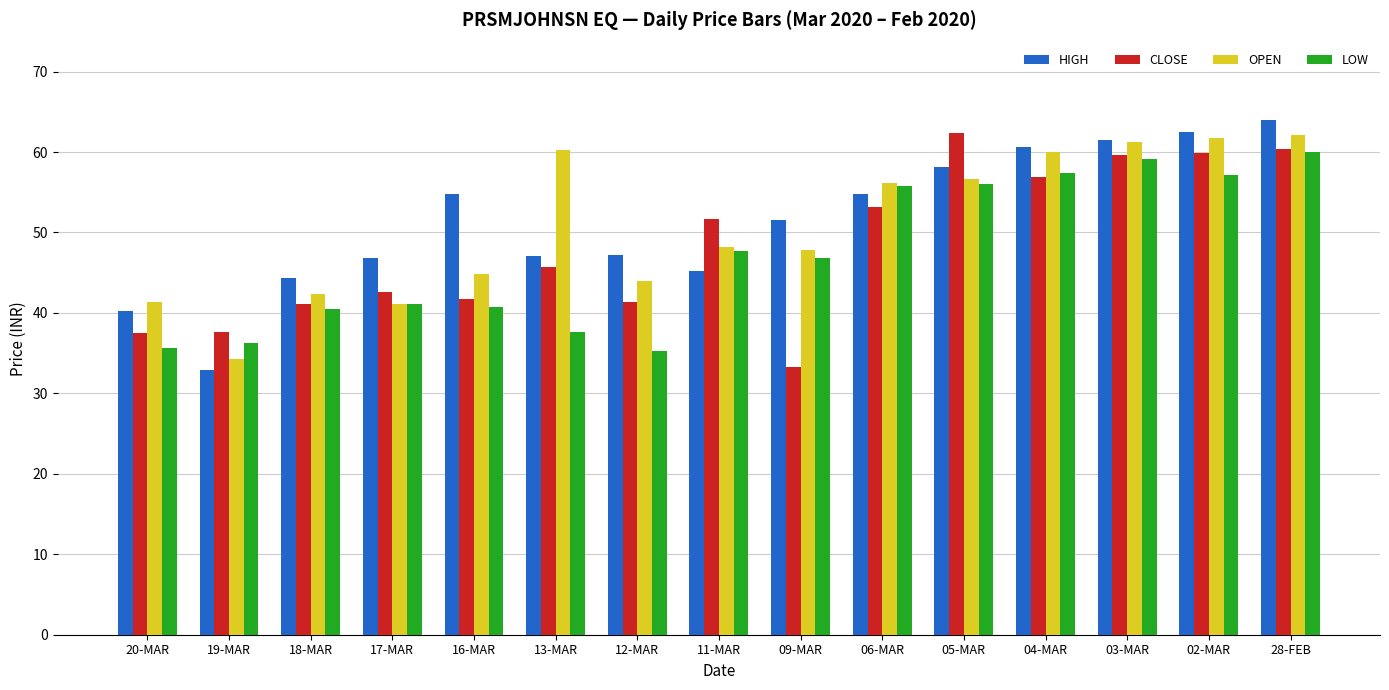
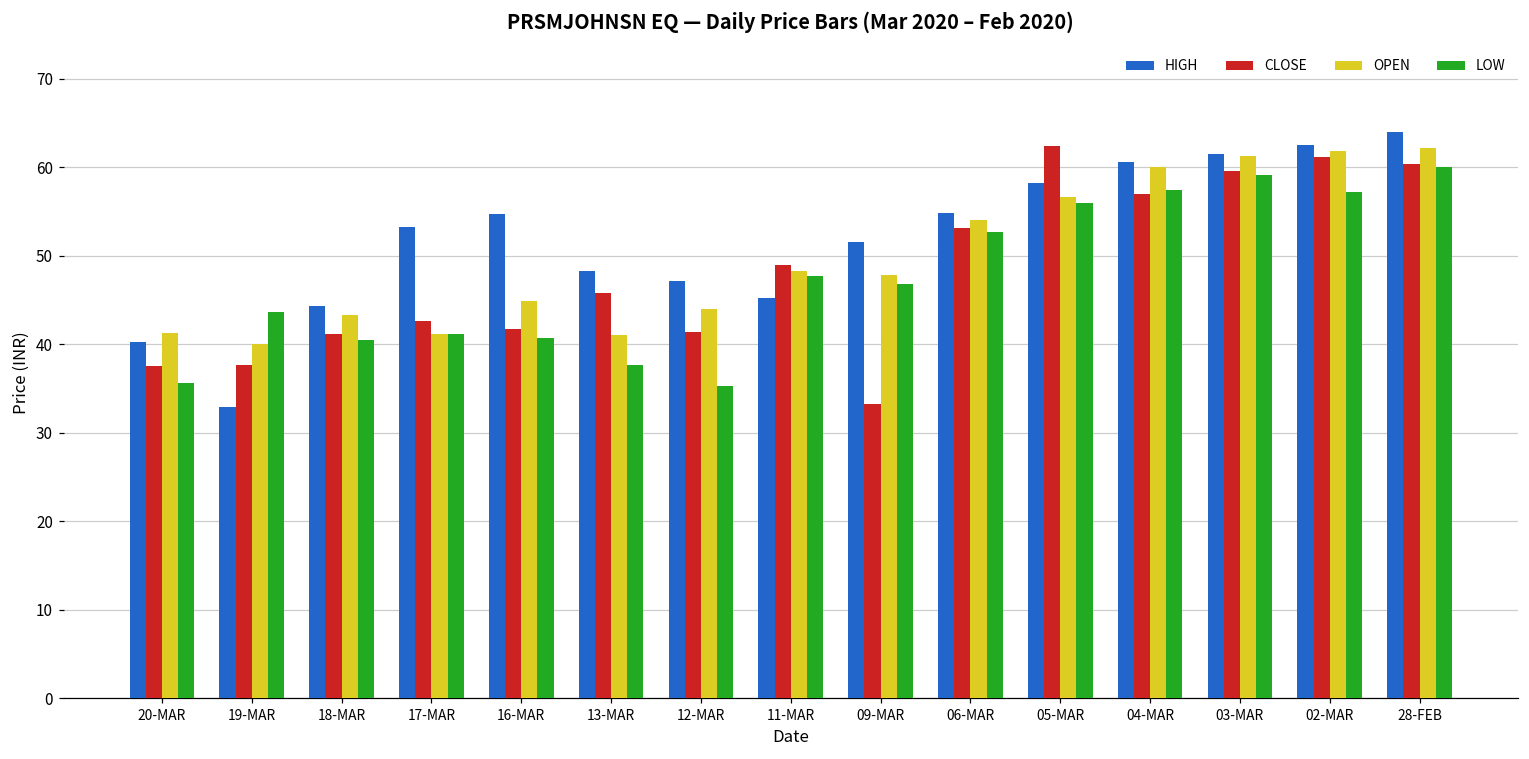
  {
    "HIGH": {
      "20-MAR": 40,
      "19-MAR": 33,
      "18-MAR": 44,
-     "17-MAR": 47,
+     "17-MAR": 53,
      "16-MAR": 55,
-     "13-MAR": 47,
+     "13-MAR": 48,
      "12-MAR": 47,
      "11-MAR": 45,
      "09-MAR": 52,
      "06-MAR": 55,
      "05-MAR": 58,
      "04-MAR": 61,
      "03-MAR": 61,
      "02-MAR": 63,
      "28-FEB": 64
    },
    "CLOSE": {
      "20-MAR": 38,
      "19-MAR": 38,
      "18-MAR": 41,
      "17-MAR": 43,
      "16-MAR": 42,
      "13-MAR": 46,
      "12-MAR": 41,
-     "11-MAR": 52,
+     "11-MAR": 49,
      "09-MAR": 33,
      "06-MAR": 53,
      "05-MAR": 62,
      "04-MAR": 57,
      "03-MAR": 60,
-     "02-MAR": 60,
+     "02-MAR": 61,
      "28-FEB": 60
    },
    "OPEN": {
      "20-MAR": 41,
-     "19-MAR": 34,
-     "18-MAR": 42,
+     "19-MAR": 40,
+     "18-MAR": 43,
      "17-MAR": 41,
      "16-MAR": 45,
-     "13-MAR": 60,
+     "13-MAR": 41,
      "12-MAR": 44,
      "11-MAR": 48,
      "09-MAR": 48,
-     "06-MAR": 56,
+     "06-MAR": 54,
      "05-MAR": 57,
      "04-MAR": 60,
      "03-MAR": 61,
      "02-MAR": 62,
      "28-FEB": 62
    },
    "LOW": {
      "20-MAR": 36,
-     "19-MAR": 36,
+     "19-MAR": 44,
      "18-MAR": 41,
      "17-MAR": 41,
      "16-MAR": 41,
      "13-MAR": 38,
      "12-MAR": 35,
      "11-MAR": 48,
      "09-MAR": 47,
-     "06-MAR": 56,
+     "06-MAR": 53,
      "05-MAR": 56,
      "04-MAR": 57,
      "03-MAR": 59,
      "02-MAR": 57,
      "28-FEB": 60
    }
  }
